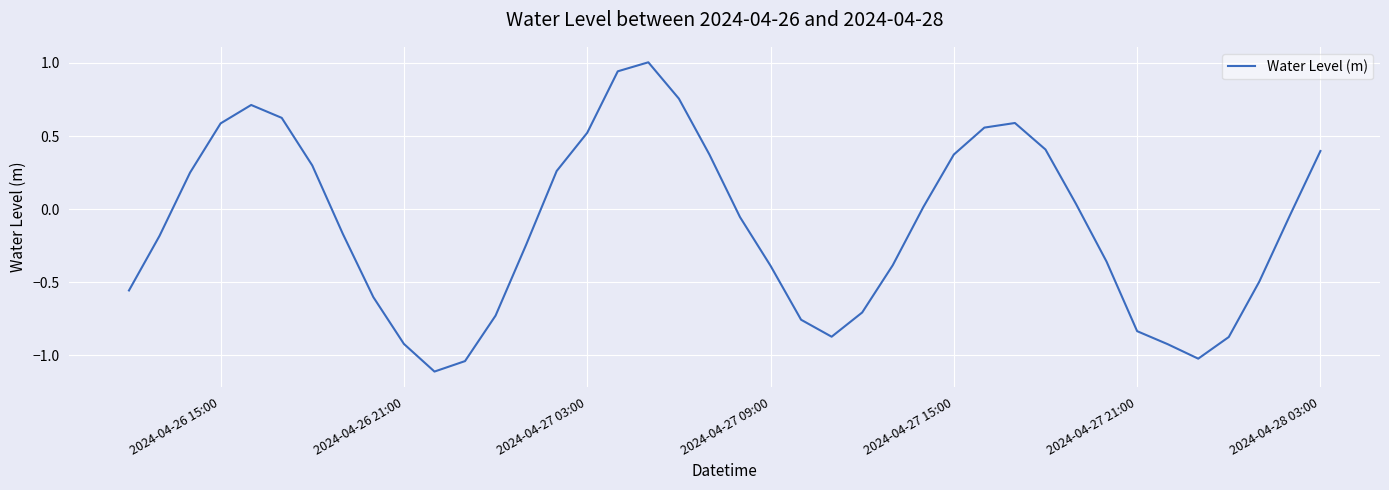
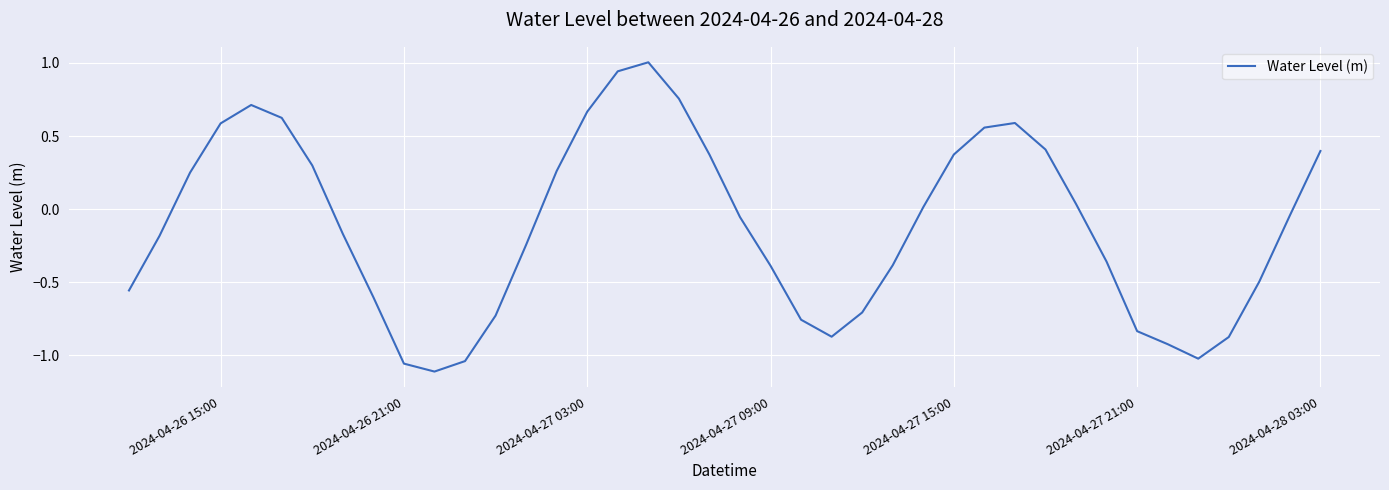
  {
    "2024-04-26 15:00": 0.59,
-   "2024-04-26 21:00": -0.92,
-   "2024-04-27 03:00": 0.52,
+   "2024-04-26 21:00": -1.06,
+   "2024-04-27 03:00": 0.67,
    "2024-04-27 09:00": -0.39,
    "2024-04-27 15:00": 0.37,
    "2024-04-27 21:00": -0.83,
    "2024-04-28 03:00": 0.40
  }
